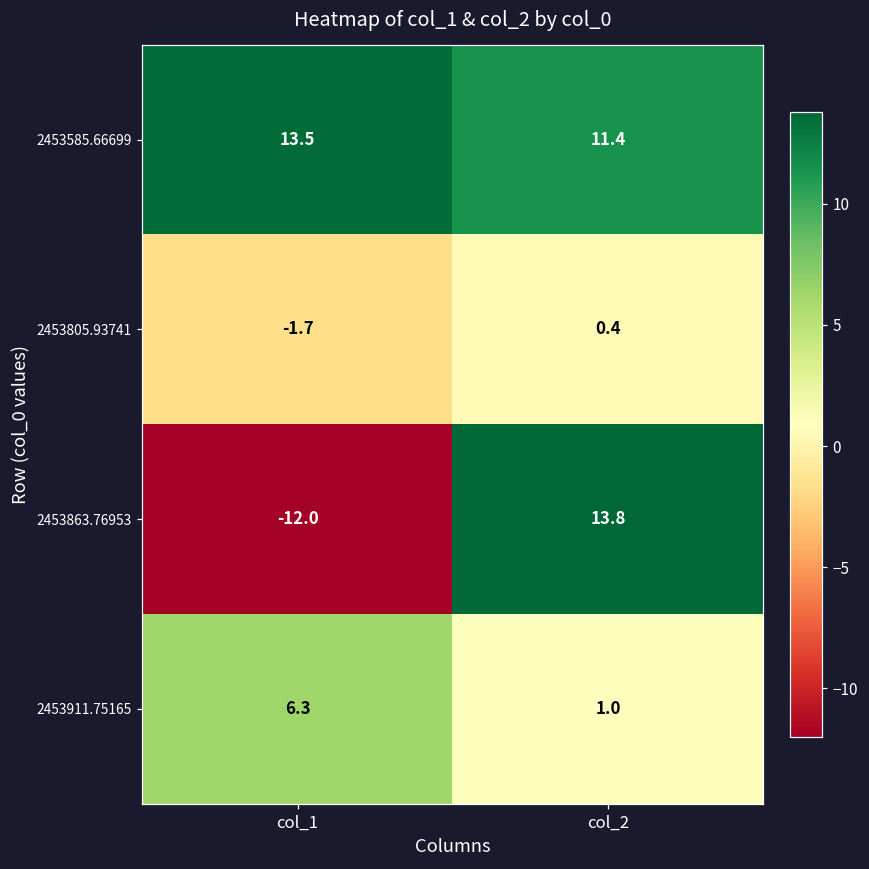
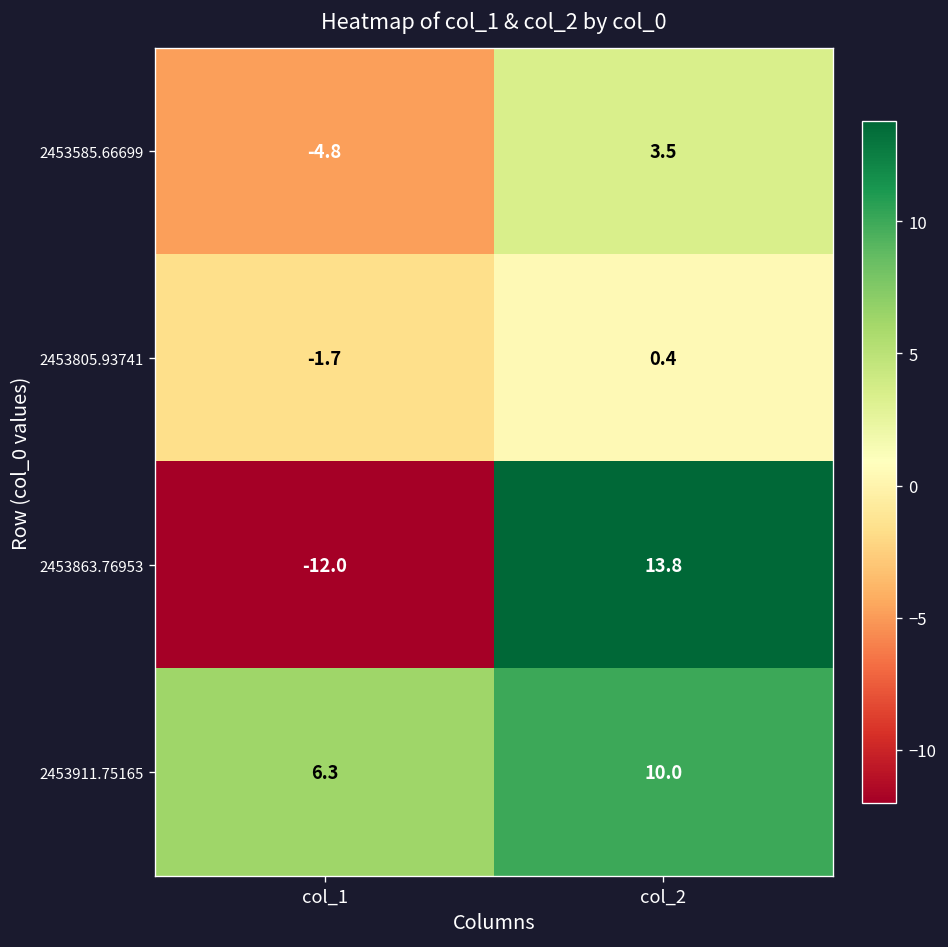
  {
    "2453585.66699": {
-     "col_1": 13.5,
-     "col_2": 11.4
+     "col_1": -4.8,
+     "col_2": 3.5
    },
    "2453805.93741": {
      "col_1": -1.7,
      "col_2": 0.4
    },
    "2453863.76953": {
      "col_1": -12.0,
      "col_2": 13.8
    },
    "2453911.75165": {
      "col_1": 6.3,
-     "col_2": 1.0
+     "col_2": 10.0
    }
  }
